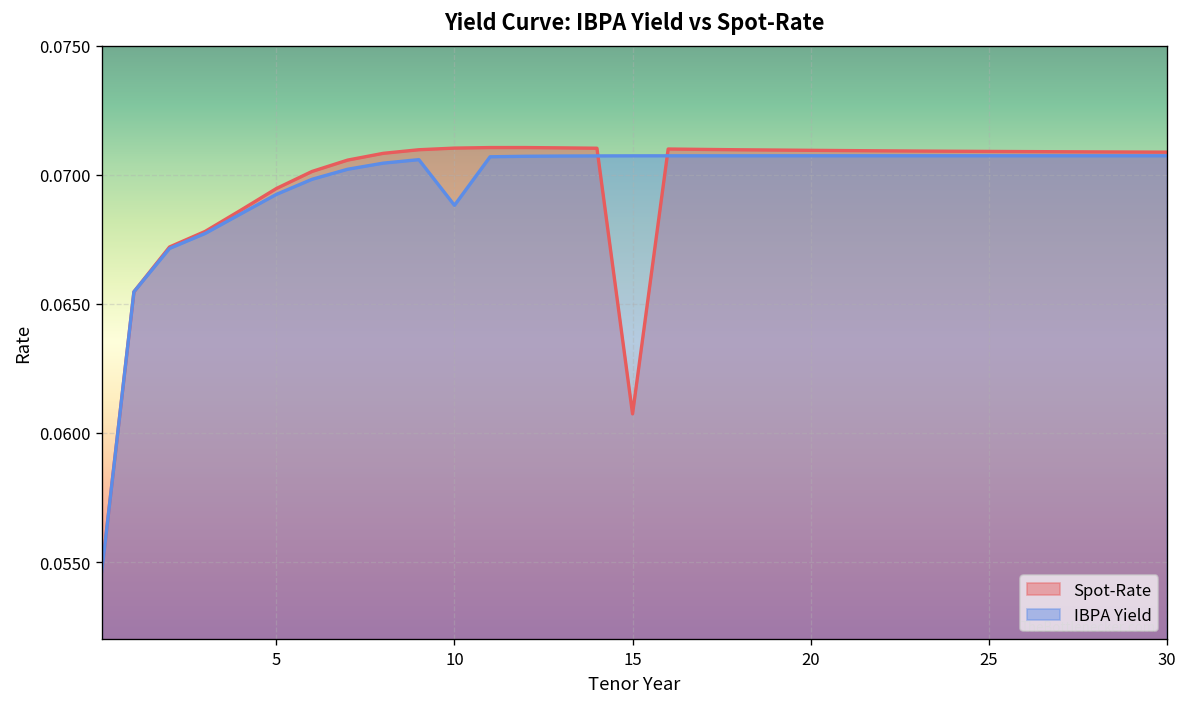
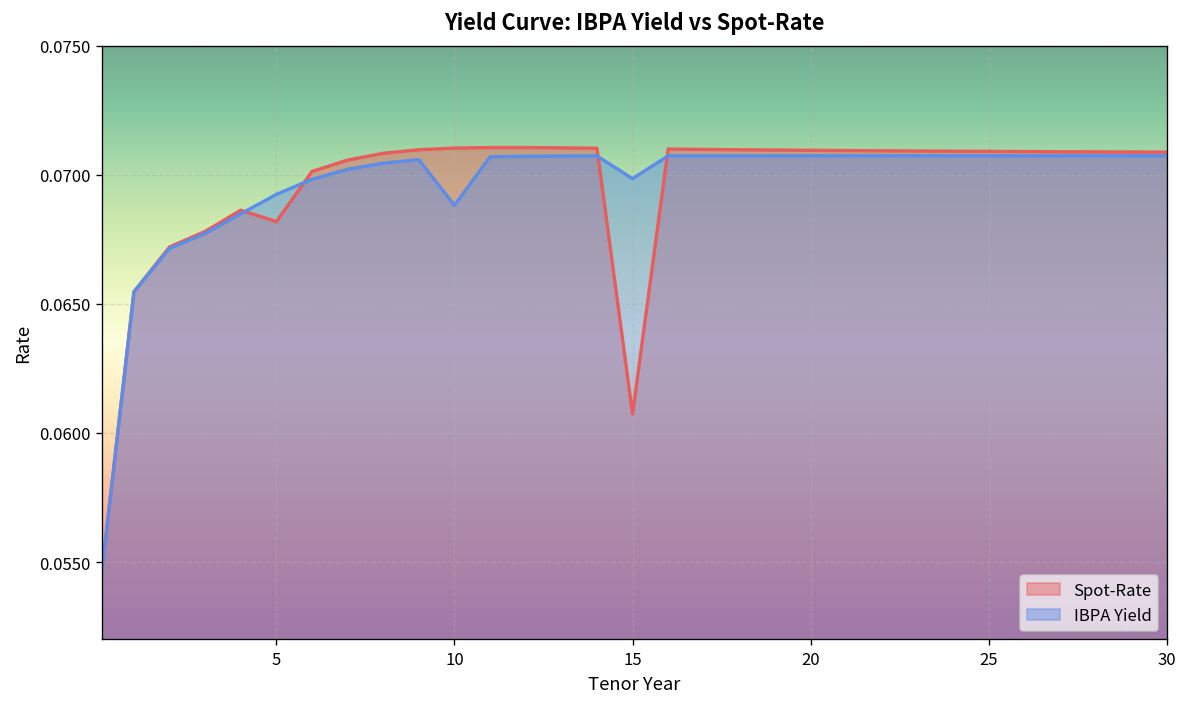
  {
    "Spot-Rate": {
-     "5": 0.0695,
+     "5": 0.0682,
      "10": 0.0710,
      "15": 0.0607,
      "20": 0.0709,
      "25": 0.0709,
      "30": 0.0709
    },
    "IBPA Yield": {
      "5": 0.0692,
      "10": 0.0688,
-     "15": 0.0707,
+     "15": 0.0698,
      "20": 0.0707,
      "25": 0.0707,
      "30": 0.0707
    }
  }
